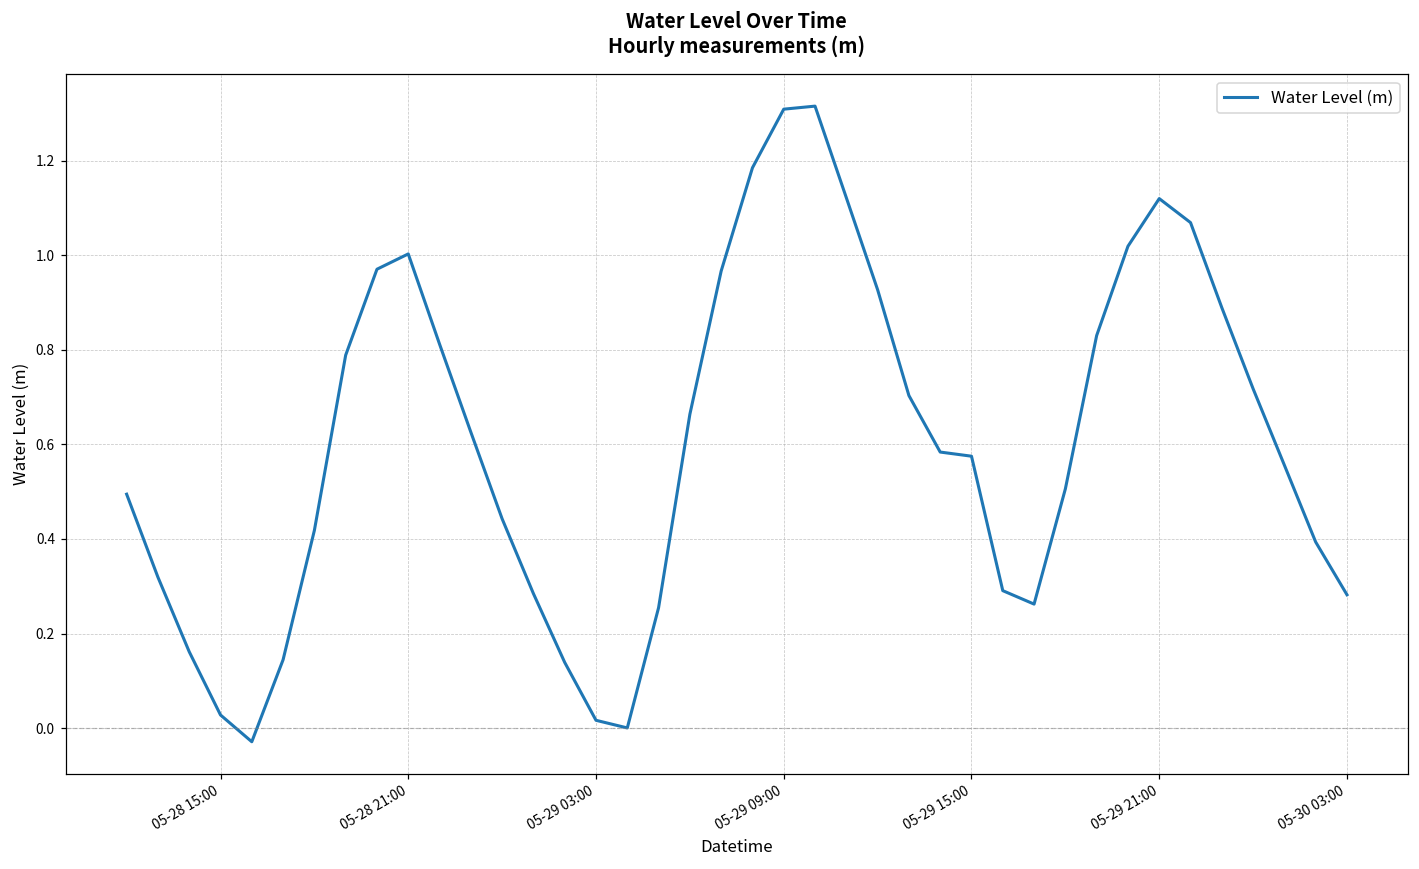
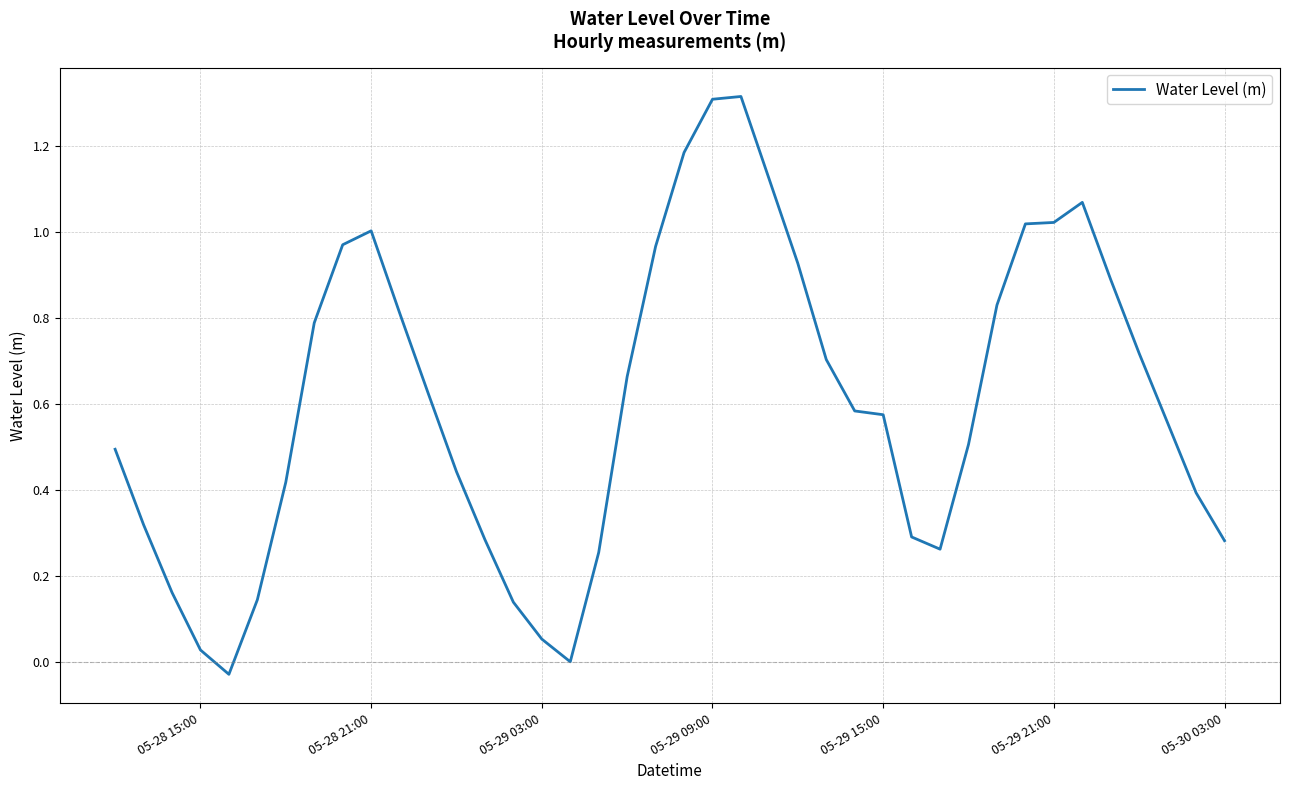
  {
    "05-28 15:00": 0.03,
    "05-28 21:00": 1.00,
-   "05-29 03:00": 0.02,
+   "05-29 03:00": 0.05,
    "05-29 09:00": 1.31,
    "05-29 15:00": 0.58,
-   "05-29 21:00": 1.12,
+   "05-29 21:00": 1.02,
    "05-30 03:00": 0.28
  }
